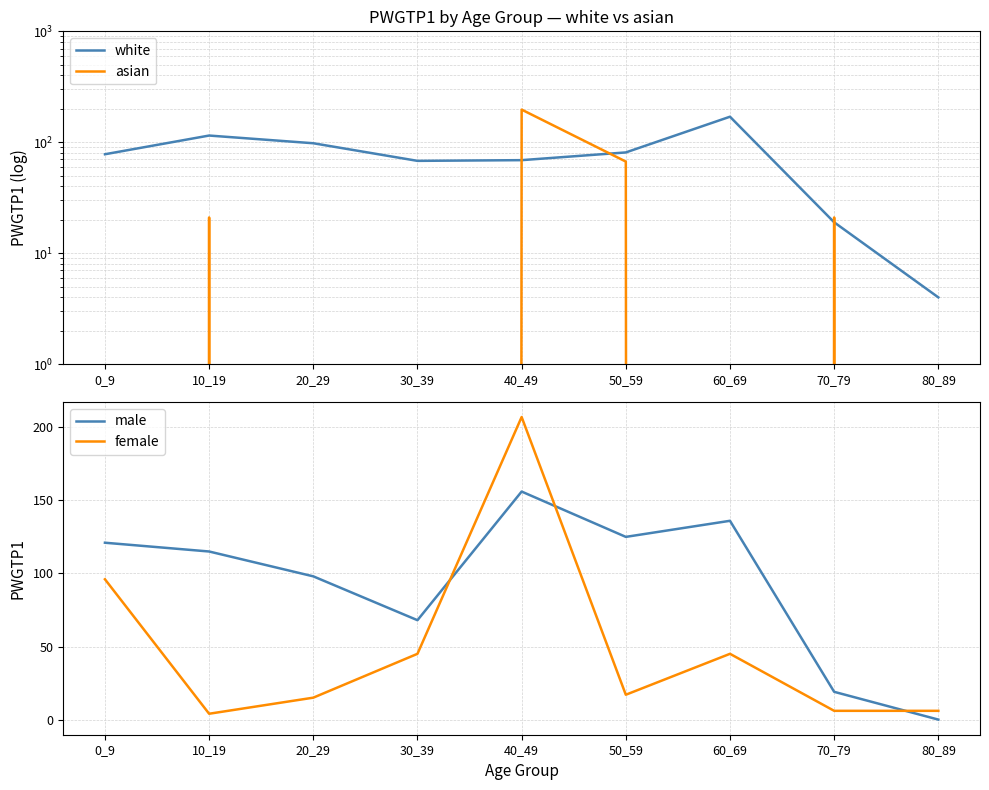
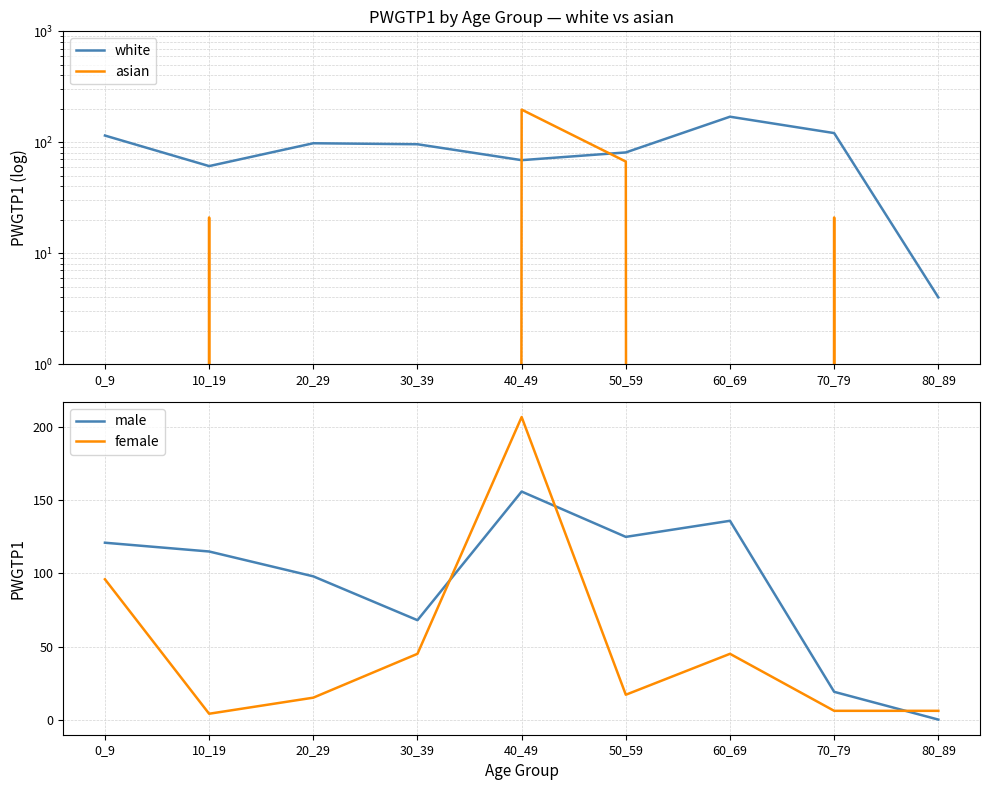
  {
    "PWGTP1 by Age Group — white vs asian": {
      "white": {
-       "0_9": 80,
-       "10_19": 120,
+       "0_9": 120,
+       "10_19": 60,
        "20_29": 100,
-       "30_39": 70,
+       "30_39": 100,
        "40_49": 70,
        "50_59": 80,
        "60_69": 170,
-       "70_79": 19,
+       "70_79": 120,
        "80_89": 4
      },
      "asian": {
        "10_19": 21,
        "40_49": 200,
        "50_59": 70,
        "70_79": 21
      }
    }
  }
